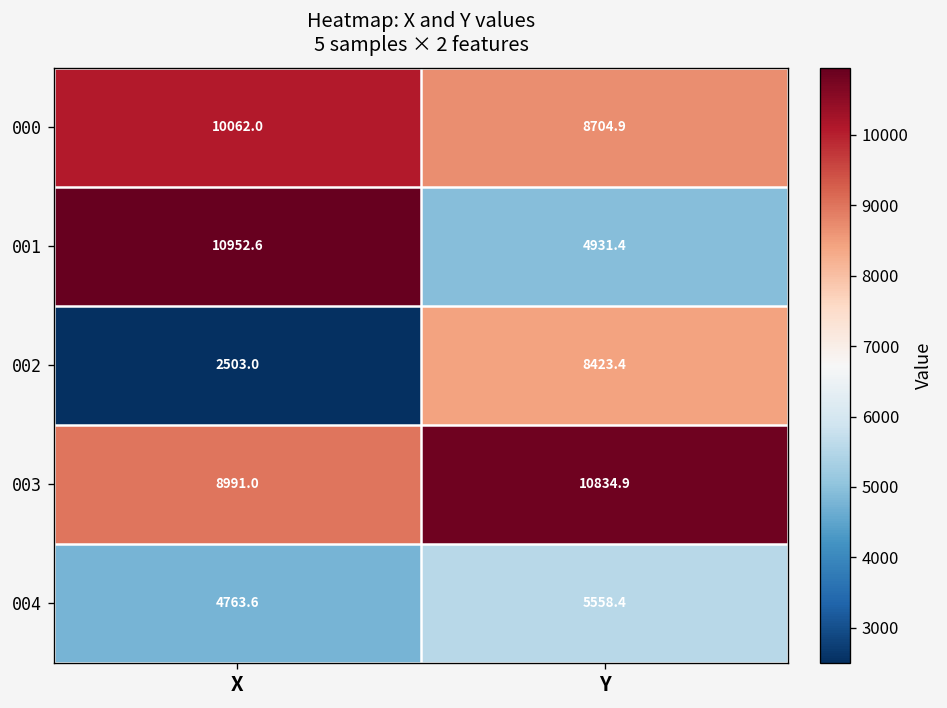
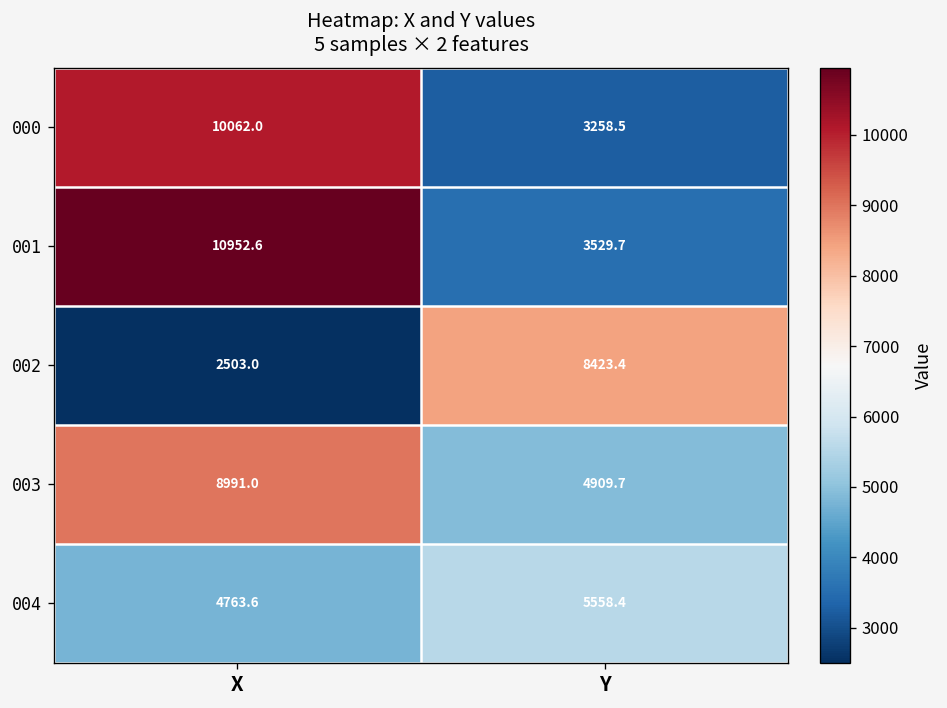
  {
    "000": {
      "X": 10062.0,
-     "Y": 8704.9
+     "Y": 3258.5
    },
    "001": {
      "X": 10952.6,
-     "Y": 4931.4
+     "Y": 3529.7
    },
    "002": {
      "X": 2503.0,
      "Y": 8423.4
    },
    "003": {
      "X": 8991.0,
-     "Y": 10834.9
+     "Y": 4909.7
    },
    "004": {
      "X": 4763.6,
      "Y": 5558.4
    }
  }
